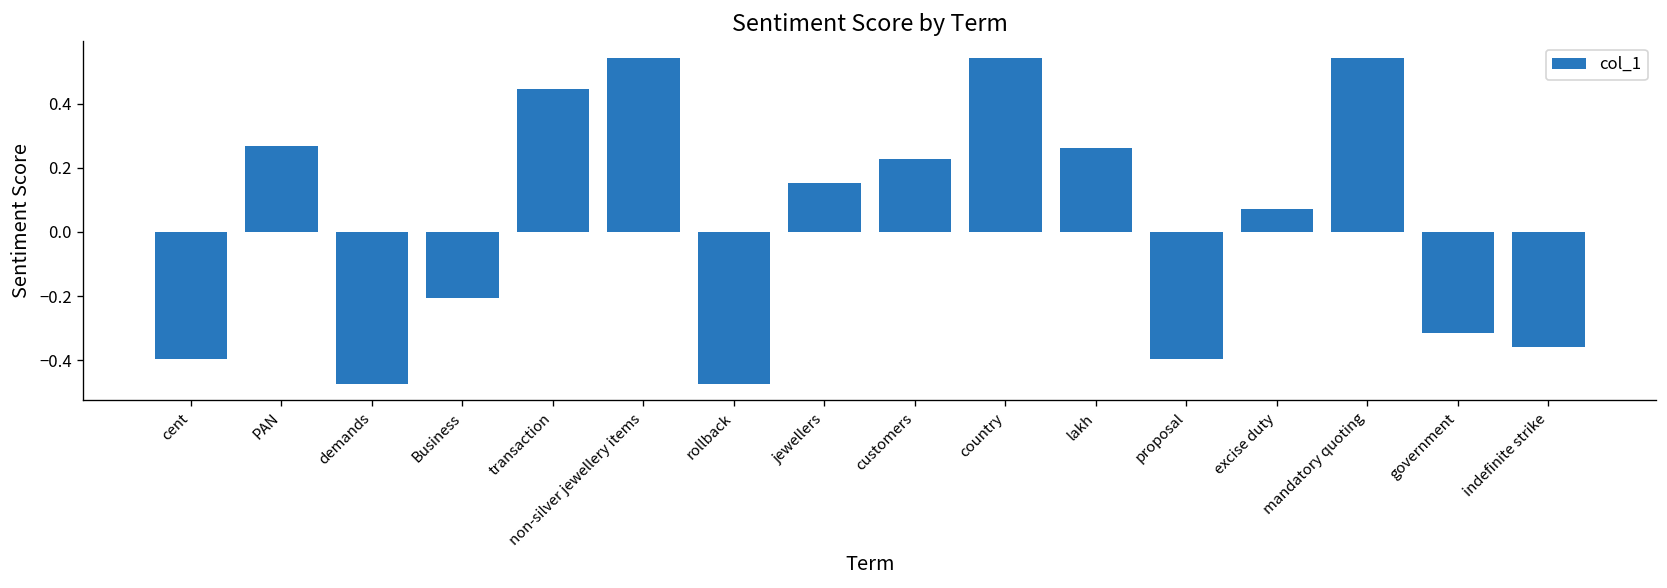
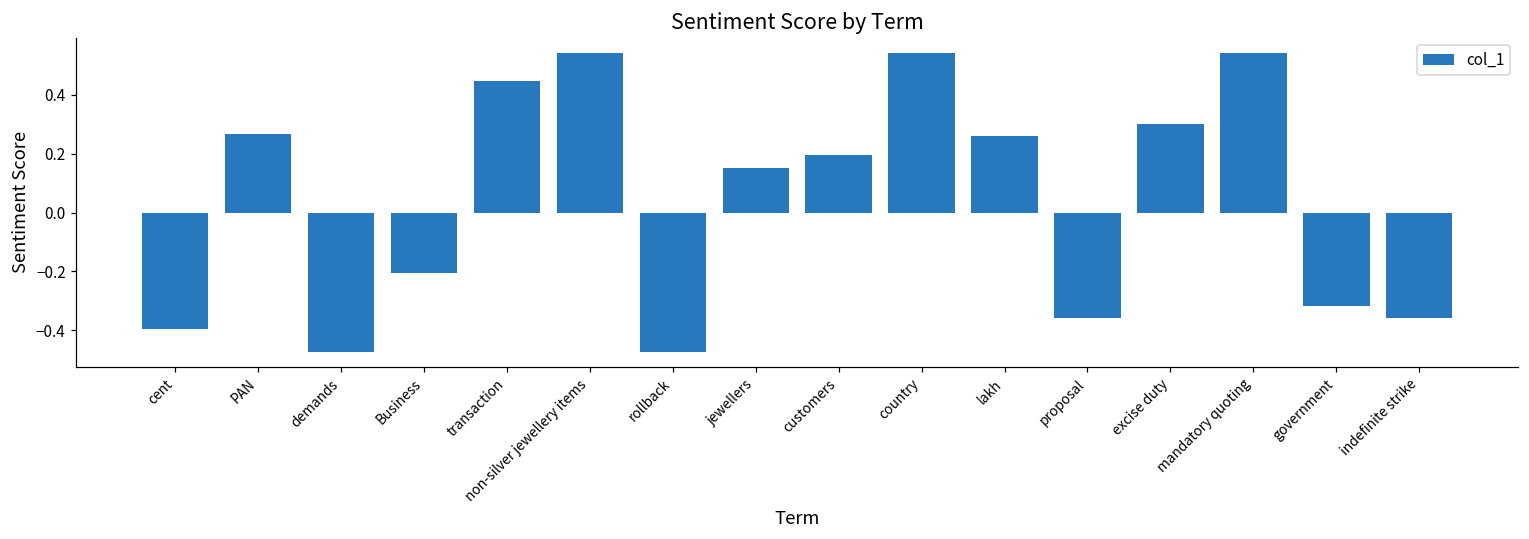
  {
    "cent": -0.39,
    "PAN": 0.27,
    "demands": -0.47,
    "Business": -0.21,
    "transaction": 0.45,
    "non-silver jewellery items": 0.54,
    "rollback": -0.47,
    "jewellers": 0.15,
-   "customers": 0.23,
+   "customers": 0.19,
    "country": 0.54,
    "lakh": 0.26,
-   "proposal": -0.39,
-   "excise duty": 0.07,
+   "proposal": -0.36,
+   "excise duty": 0.30,
    "mandatory quoting": 0.54,
    "government": -0.32,
    "indefinite strike": -0.36
  }
